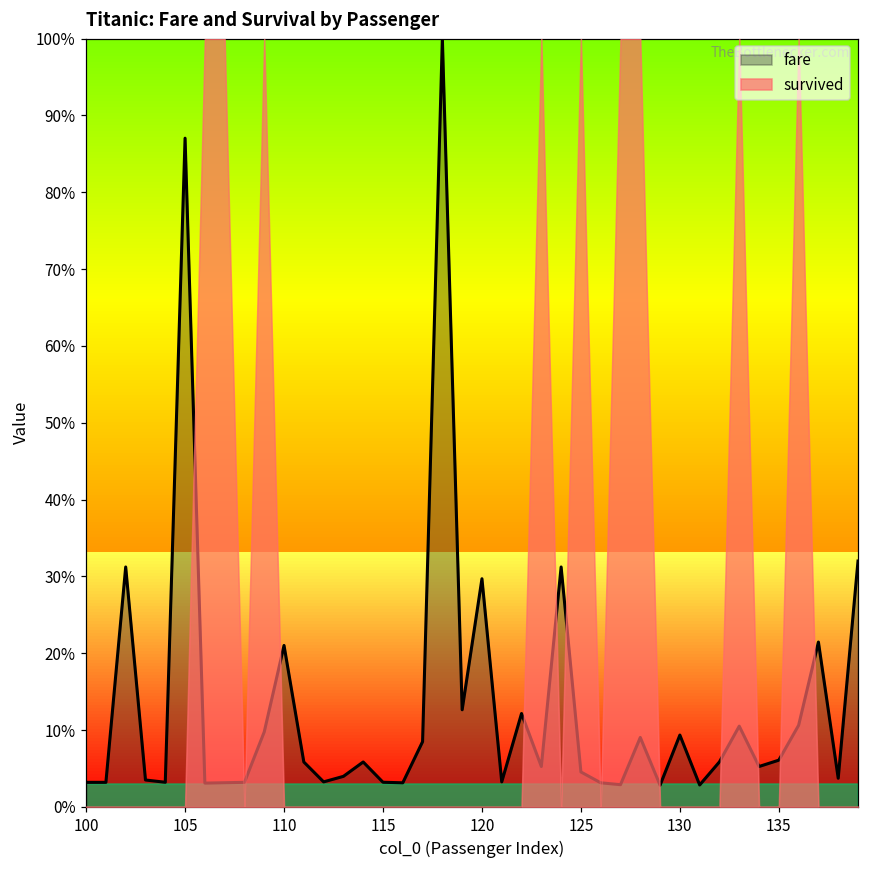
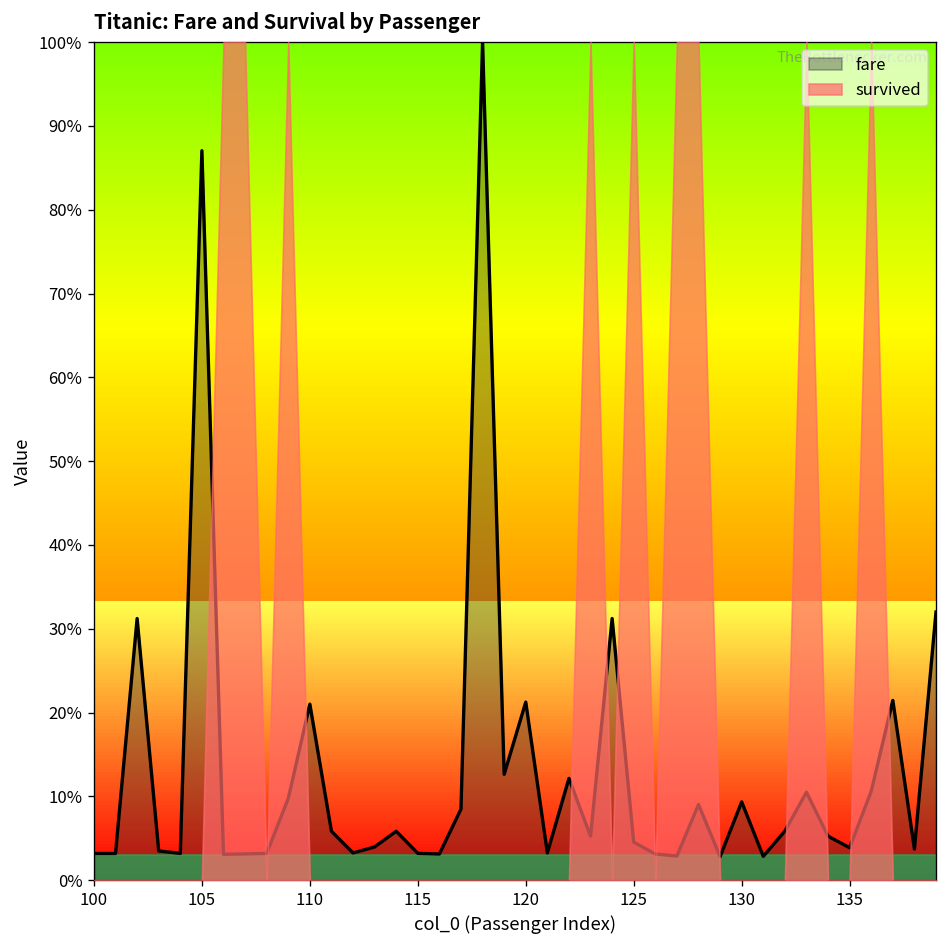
  {
    "fare": {
      "100": "3%",
      "105": "87%",
      "110": "21%",
      "115": "3%",
-     "120": "30%",
+     "120": "21%",
      "125": "5%",
      "130": "9%",
-     "135": "6%"
+     "135": "4%"
    },
    "survived": {
      "125": "100%"
    }
  }
